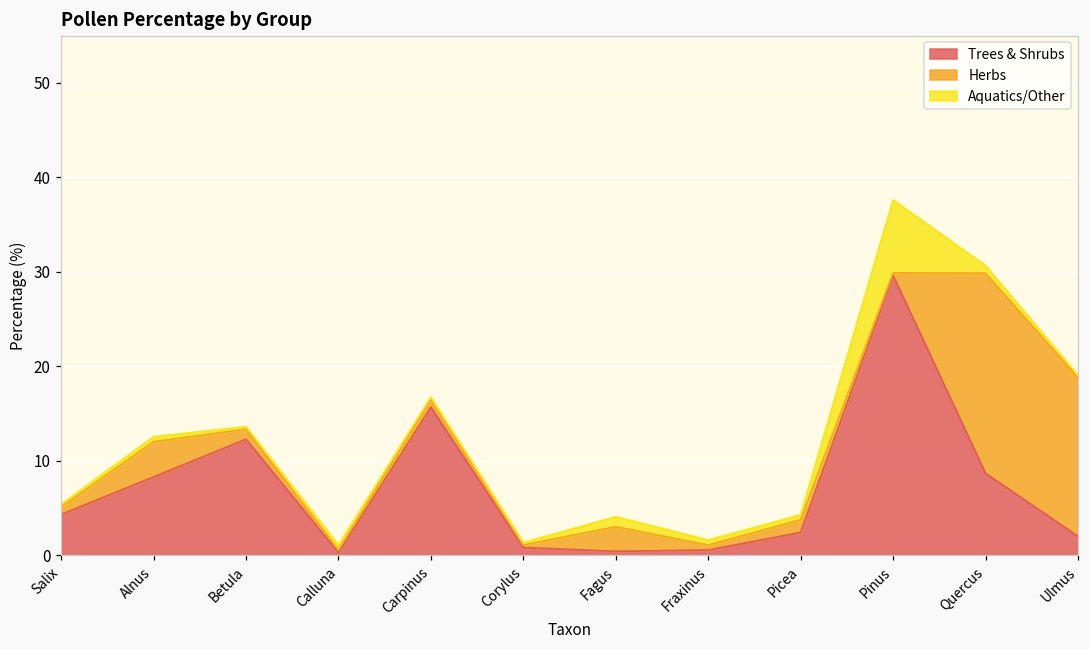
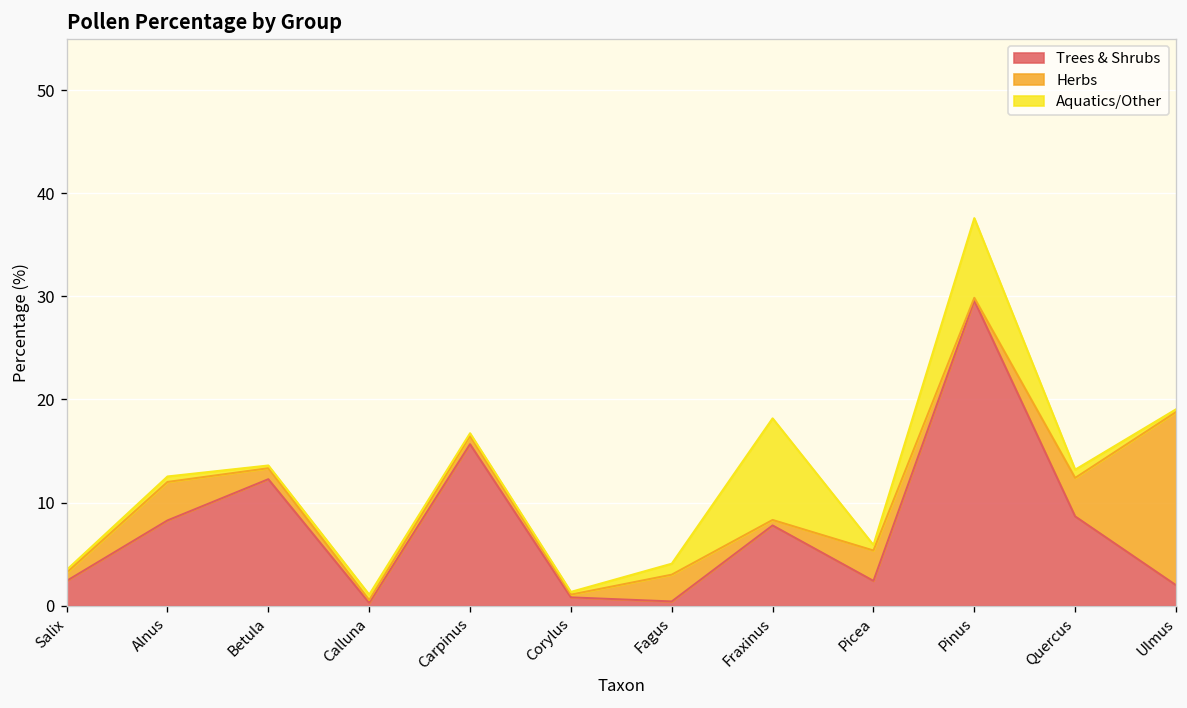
  {
    "Trees & Shrubs": {
-     "Salix": 4,
+     "Salix": 2,
      "Alnus": 8,
      "Betula": 12,
      "Carpinus": 16,
      "Fagus": 0,
-     "Fraxinus": 1,
+     "Fraxinus": 8,
      "Picea": 2,
      "Quercus": 9,
      "Ulmus": 2
    },
    "Herbs": {
      "Alnus": 4,
      "Fagus": 3,
      "Fraxinus": 1,
-     "Picea": 1,
-     "Quercus": 21
+     "Picea": 3,
+     "Quercus": 4
    },
    "Aquatics/Other": {
      "Alnus": 1,
      "Calluna": 1,
      "Fagus": 1,
-     "Fraxinus": 1,
+     "Fraxinus": 10,
      "Picea": 1,
      "Pinus": 8,
      "Quercus": 1
    }
  }
